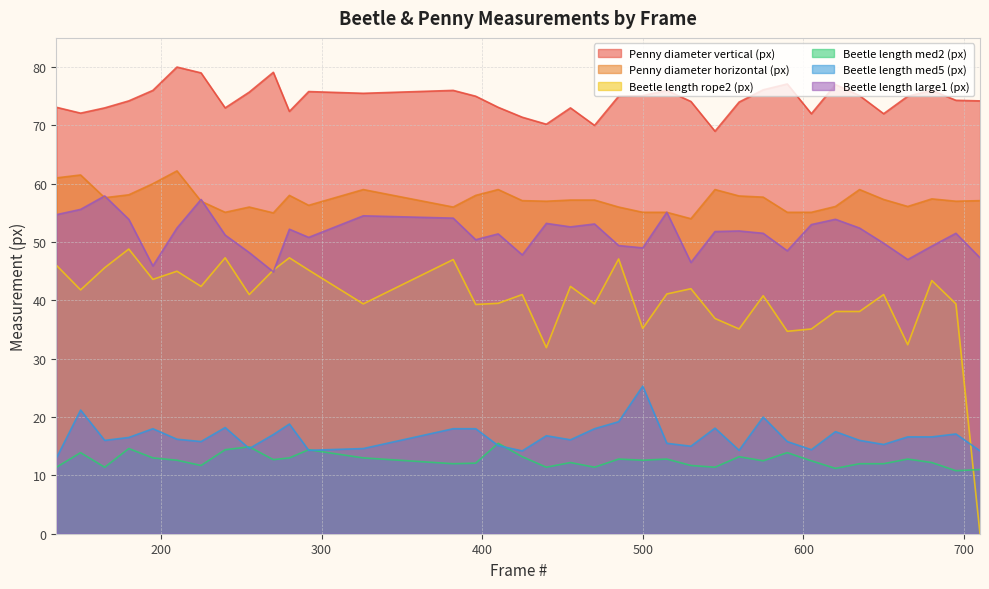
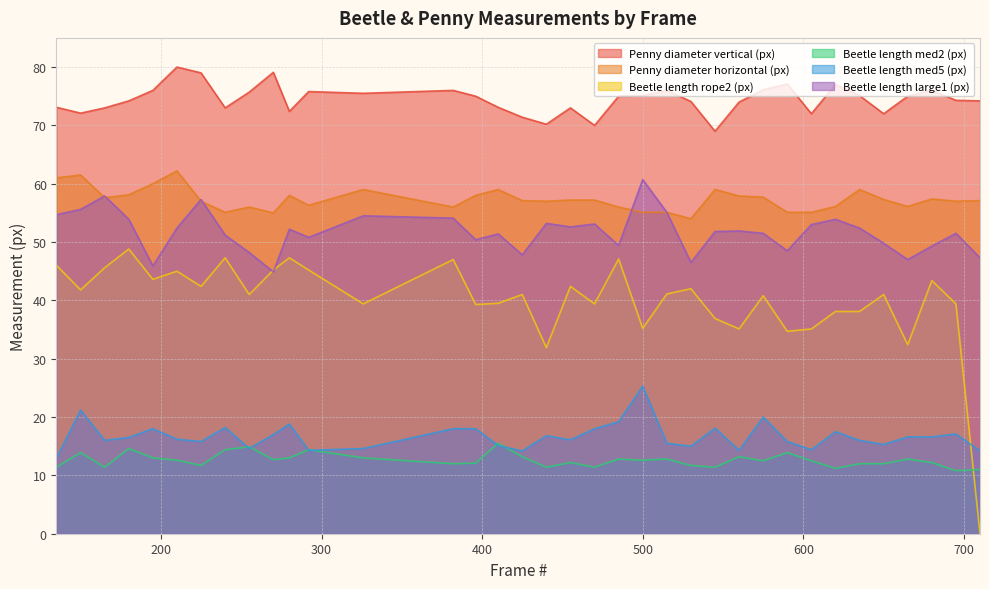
  {
    "Beetle length rope2 (px)": {
      "500": 35
    },
    "Beetle length med2 (px)": {
      "500": 13
    },
    "Beetle length med5 (px)": {
      "500": 25
    },
    "Beetle length large1 (px)": {
-     "500": 49
+     "500": 61
    }
  }
